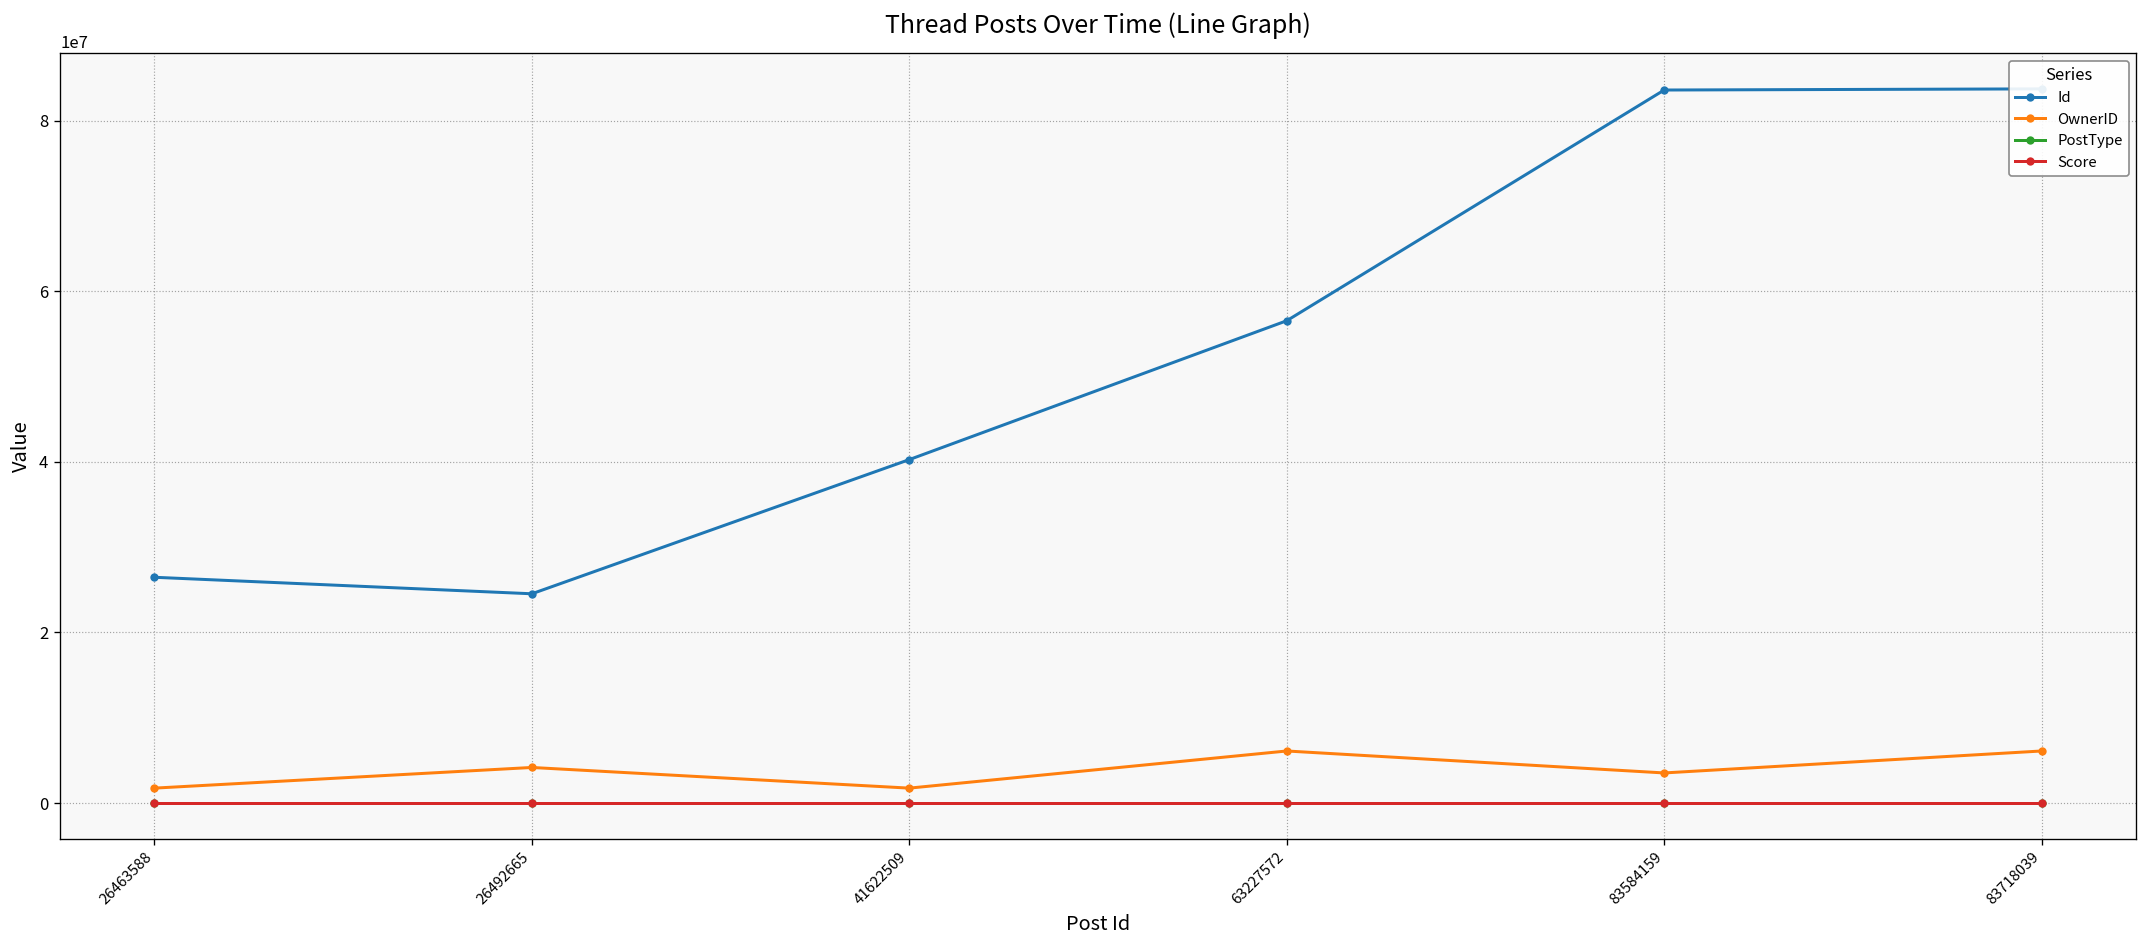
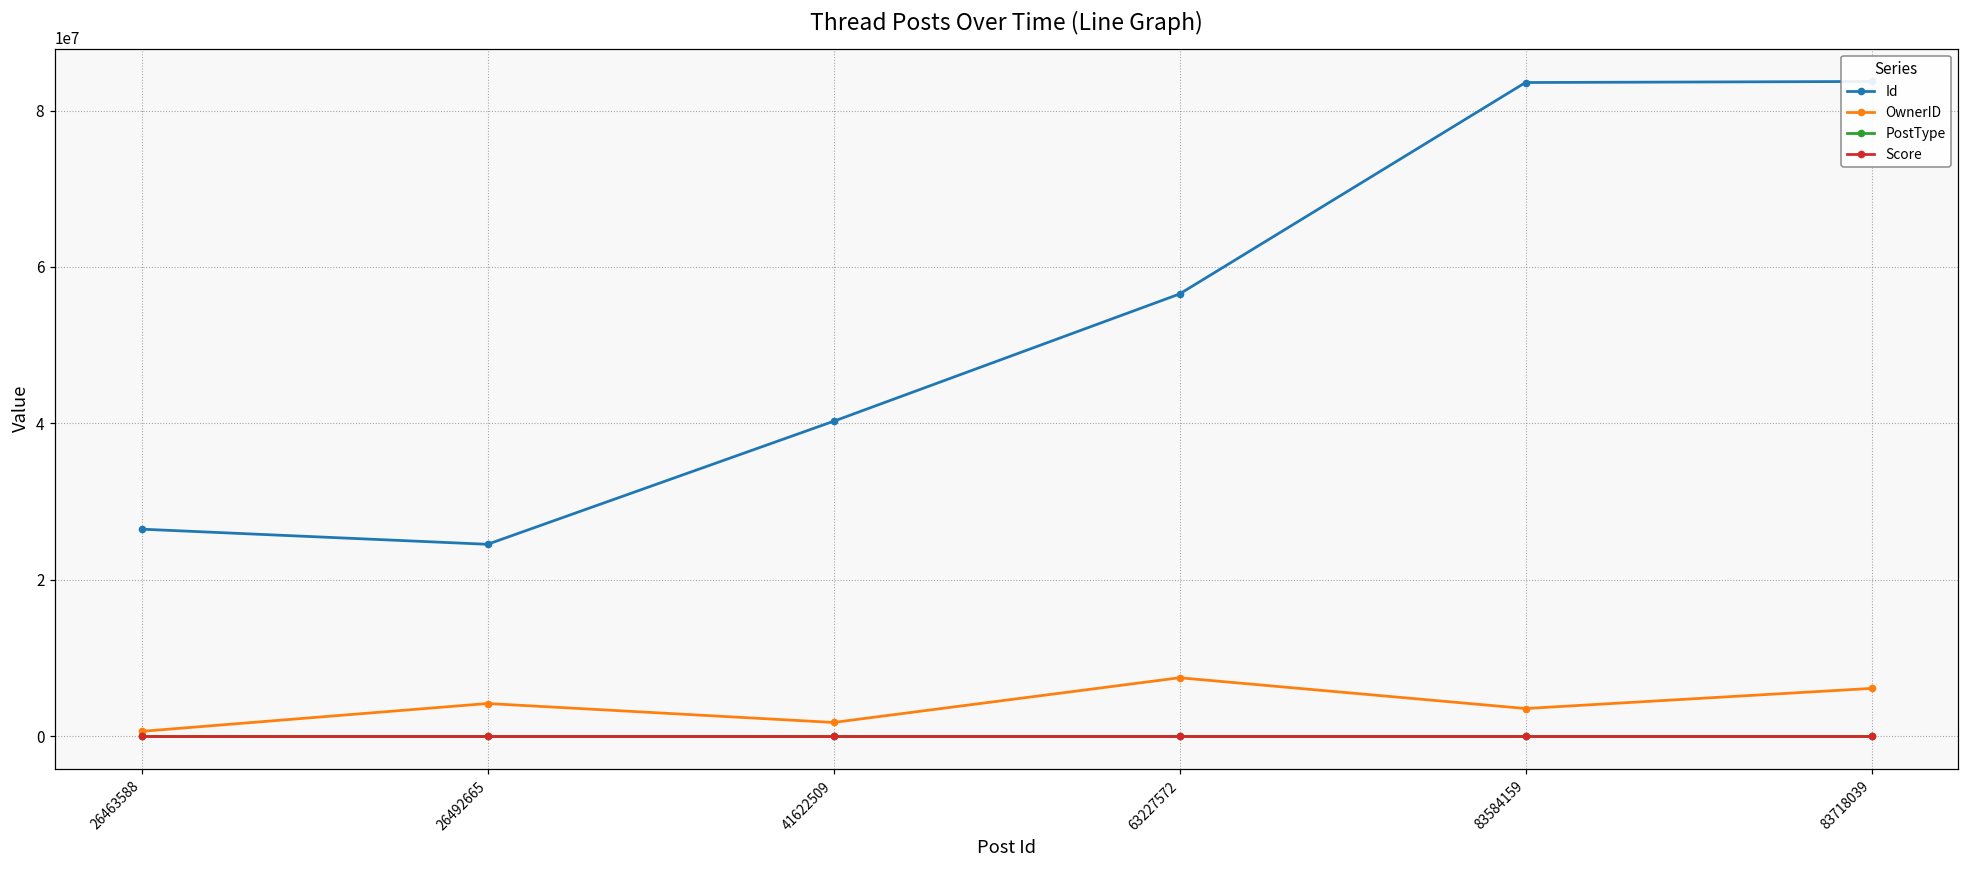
  {
    "Id": {
      "26463588": 26000000,
      "26492665": 25000000,
      "41622509": 40000000,
      "63227572": 57000000,
      "83584159": 84000000
    },
    "OwnerID": {
-     "26463588": 2000000,
+     "26463588": 1000000,
      "26492665": 4000000,
      "41622509": 2000000,
-     "63227572": 6000000,
+     "63227572": 7000000,
      "83584159": 4000000,
      "83718039": 6000000
    },
    "Score": {
      "26463588": 0,
      "26492665": 0,
      "41622509": 0,
      "63227572": 0,
      "83584159": 0,
      "83718039": 0
    }
  }
